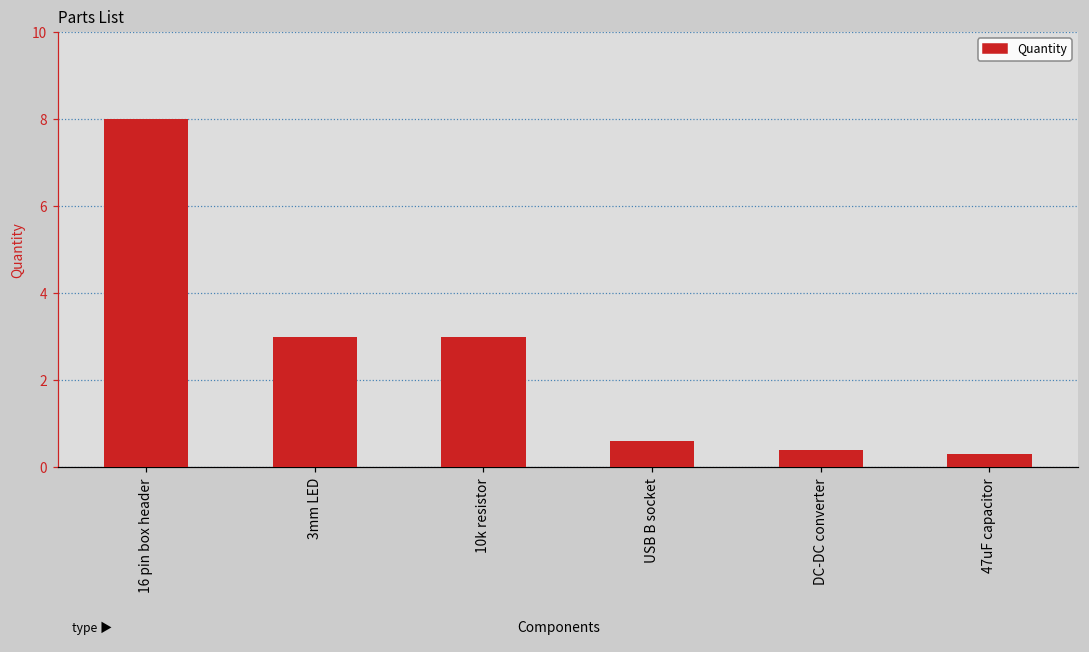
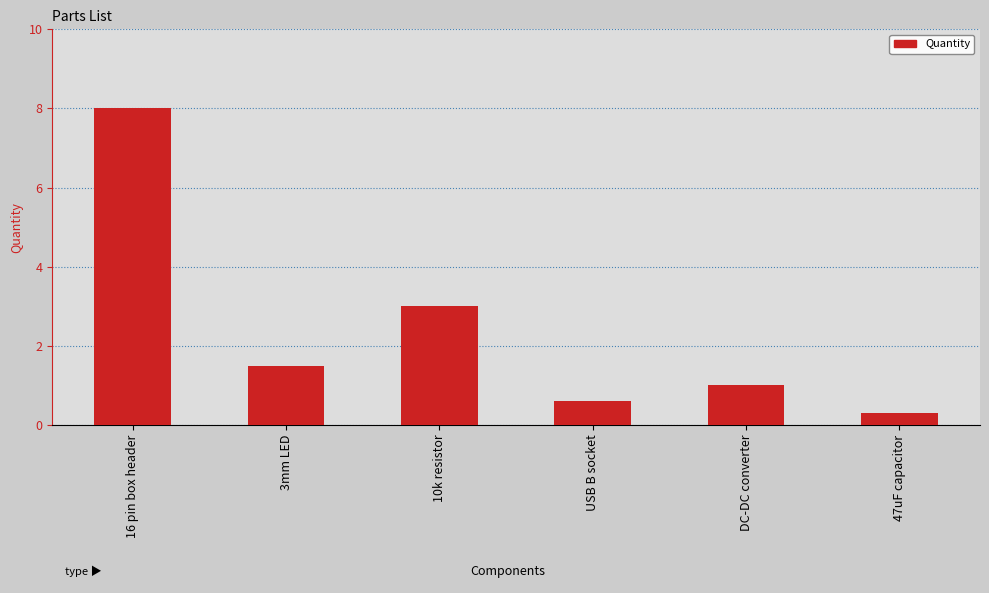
  {
    "16 pin box header": 8.0,
-   "3mm LED": 3.0,
+   "3mm LED": 1.5,
    "10k resistor": 3.0,
    "USB B socket": 0.6,
-   "DC-DC converter": 0.4,
+   "DC-DC converter": 1.0,
    "47uF capacitor": 0.3
  }
